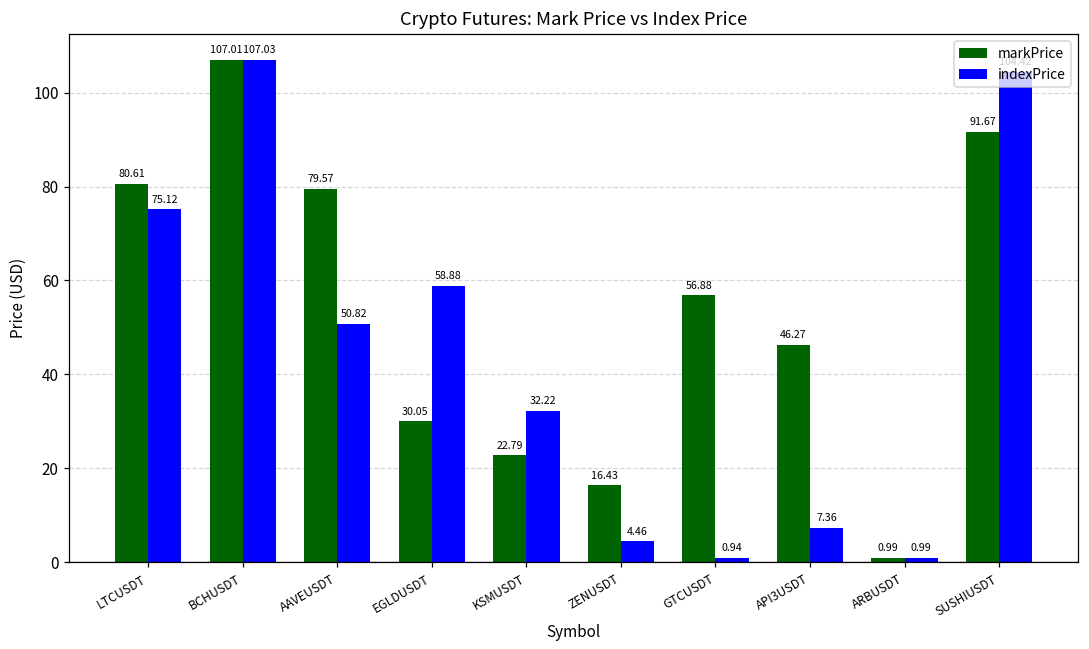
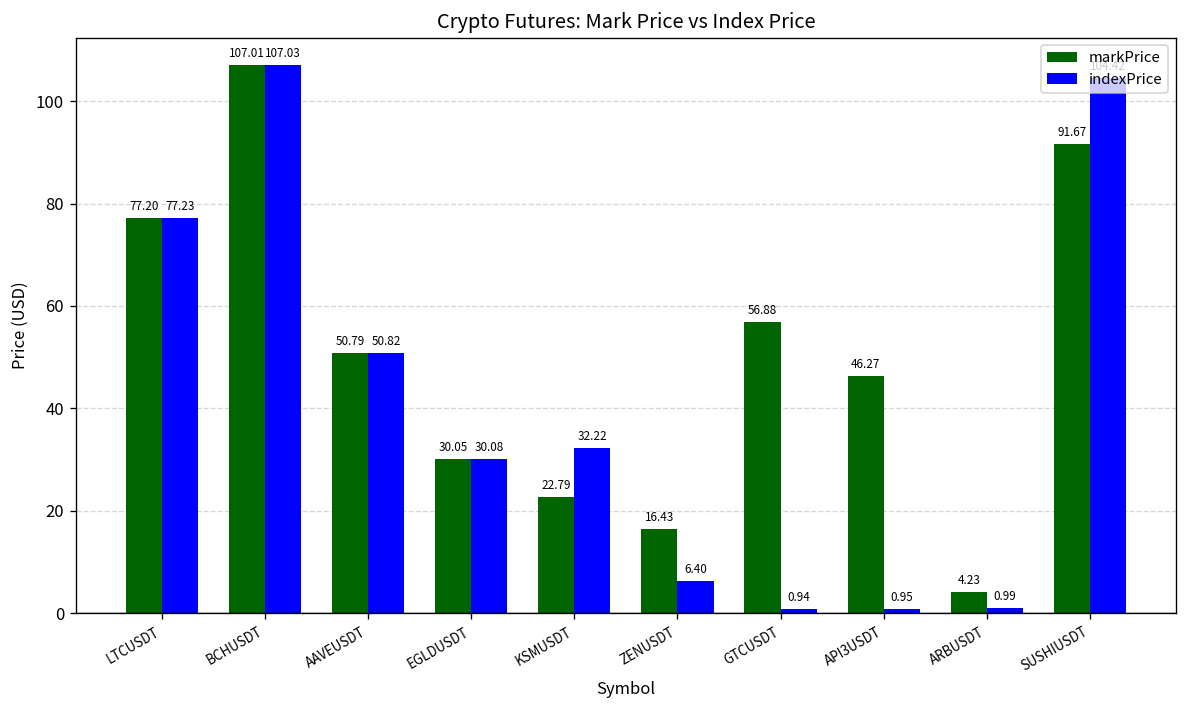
  {
    "markPrice": {
-     "LTCUSDT": 80.61,
+     "LTCUSDT": 77.20,
      "BCHUSDT": 107.01,
-     "AAVEUSDT": 79.57,
+     "AAVEUSDT": 50.79,
      "EGLDUSDT": 30.05,
      "KSMUSDT": 22.79,
      "ZENUSDT": 16.43,
      "GTCUSDT": 56.88,
      "API3USDT": 46.27,
-     "ARBUSDT": 0.99,
+     "ARBUSDT": 4.23,
      "SUSHIUSDT": 91.67
    },
    "indexPrice": {
-     "LTCUSDT": 75.12,
+     "LTCUSDT": 77.23,
      "BCHUSDT": 107.03,
      "AAVEUSDT": 50.82,
-     "EGLDUSDT": 58.88,
+     "EGLDUSDT": 30.08,
      "KSMUSDT": 32.22,
-     "ZENUSDT": 4.46,
+     "ZENUSDT": 6.40,
      "GTCUSDT": 0.94,
-     "API3USDT": 7.36,
+     "API3USDT": 0.95,
      "ARBUSDT": 0.99
    }
  }
